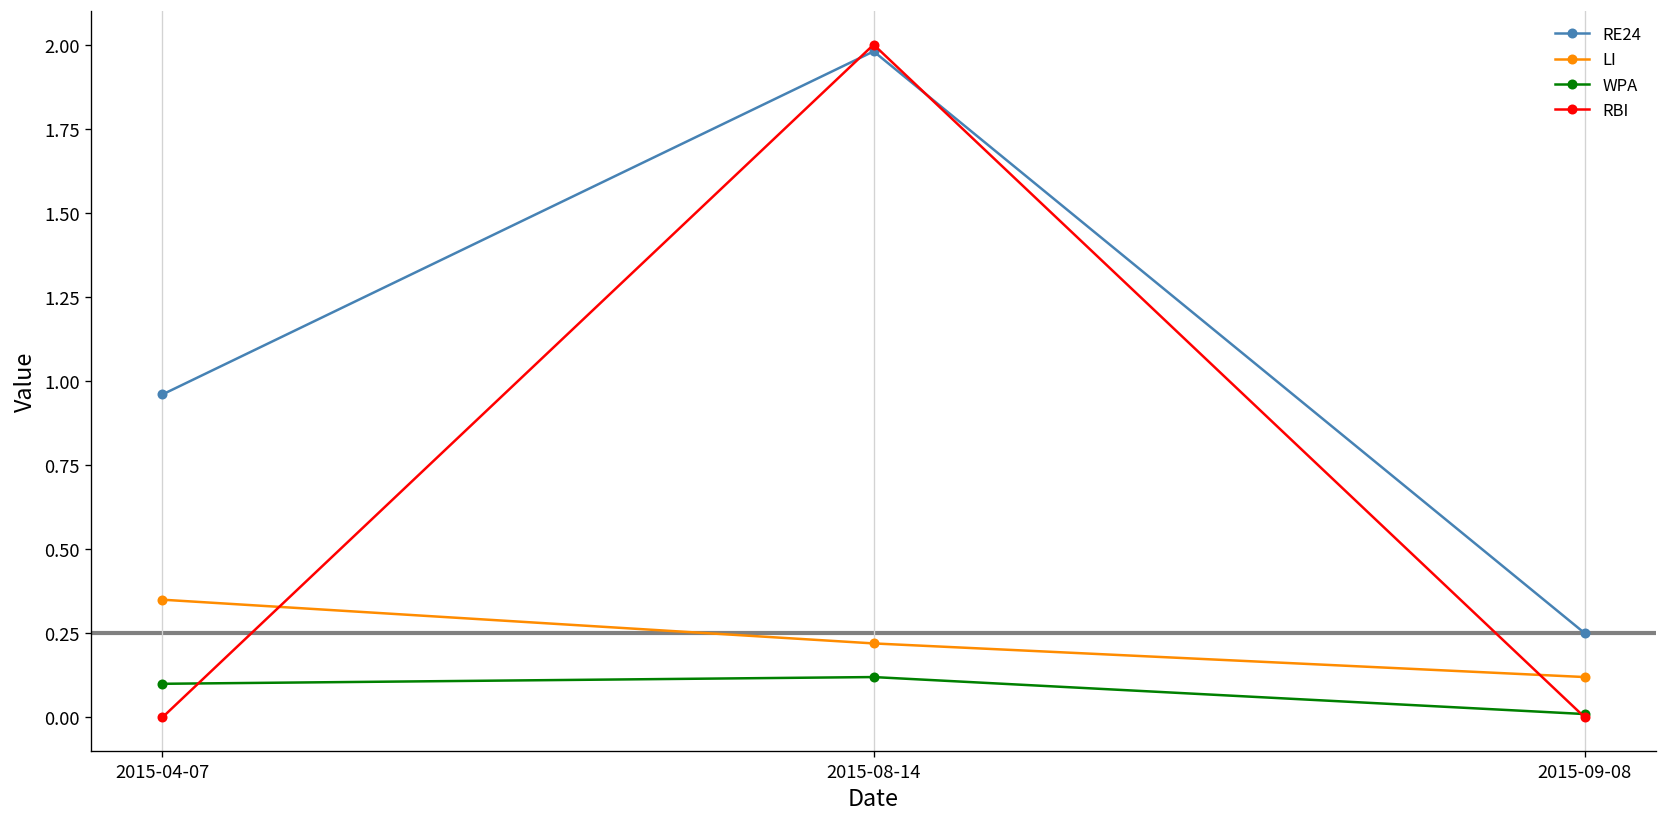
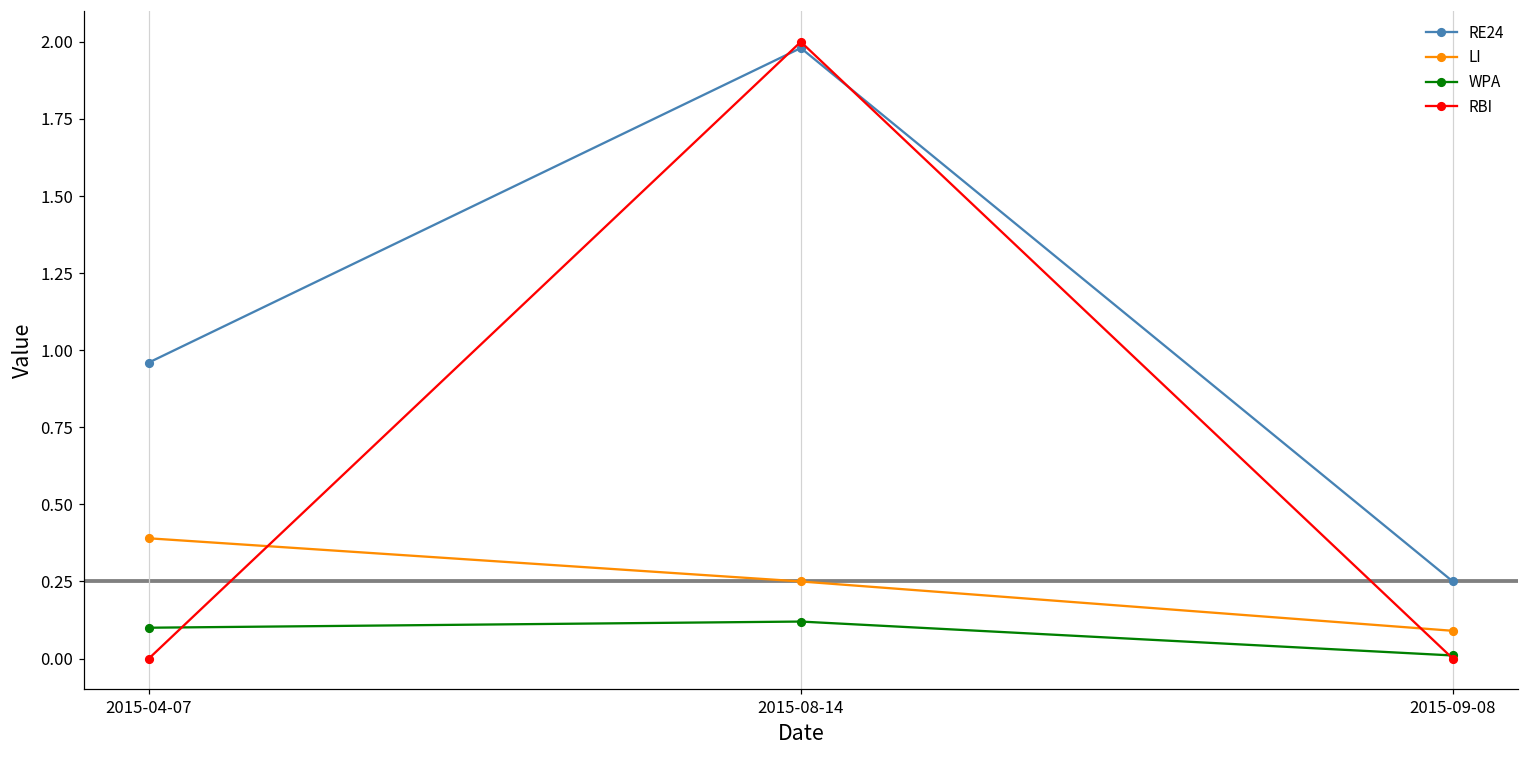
  {
    "RE24": {
      "2015-04-07": 0.96,
      "2015-08-14": 1.98,
      "2015-09-08": 0.25
    },
    "LI": {
-     "2015-04-07": 0.35,
-     "2015-08-14": 0.22,
-     "2015-09-08": 0.12
+     "2015-04-07": 0.39,
+     "2015-08-14": 0.25,
+     "2015-09-08": 0.09
    },
    "WPA": {
      "2015-04-07": 0.10,
      "2015-08-14": 0.12,
      "2015-09-08": 0.01
    },
    "RBI": {
      "2015-04-07": 0.00,
      "2015-08-14": 2.00,
      "2015-09-08": 0.00
    }
  }
